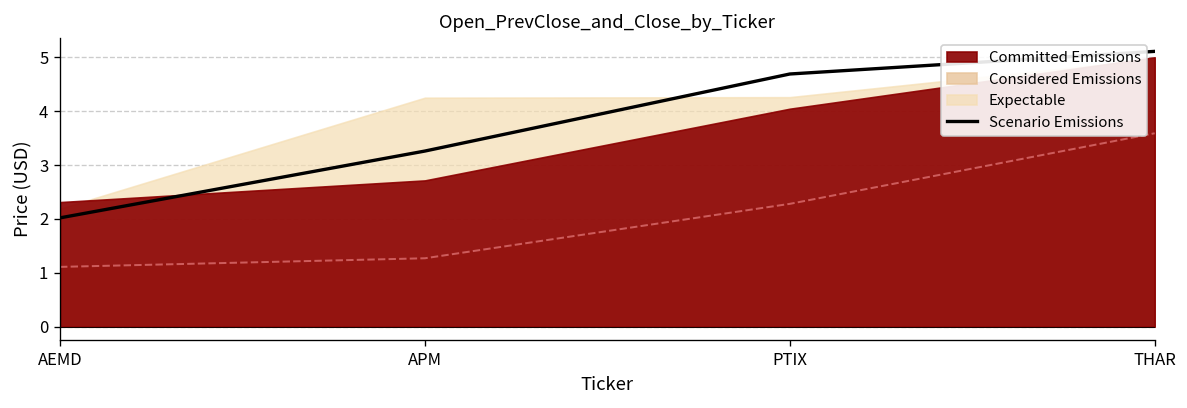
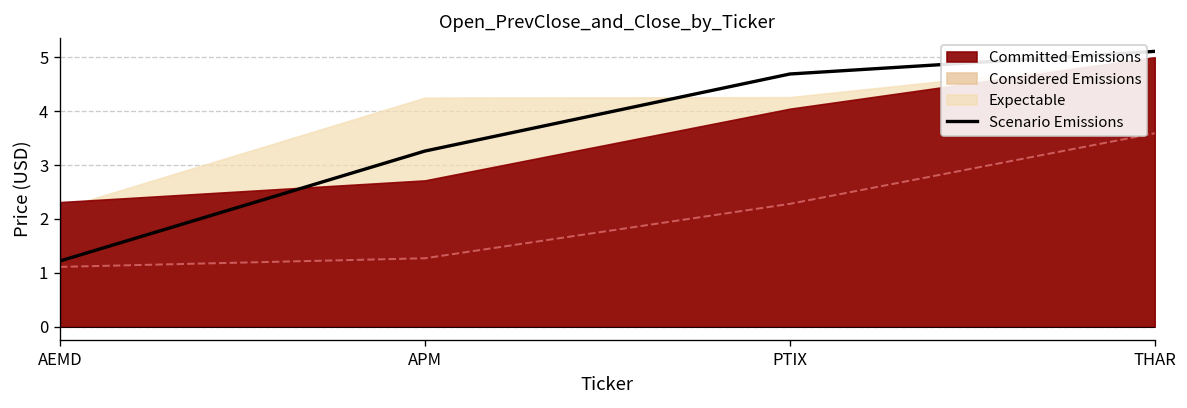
  {
    "Scenario Emissions": {
-     "AEMD": 2.0,
+     "AEMD": 1.2,
      "APM": 3.3,
      "PTIX": 4.7,
      "THAR": 5.1
    },
    "Committed Emissions": {
      "AEMD": 2.3,
      "APM": 2.7,
      "PTIX": 4.0
    }
  }
